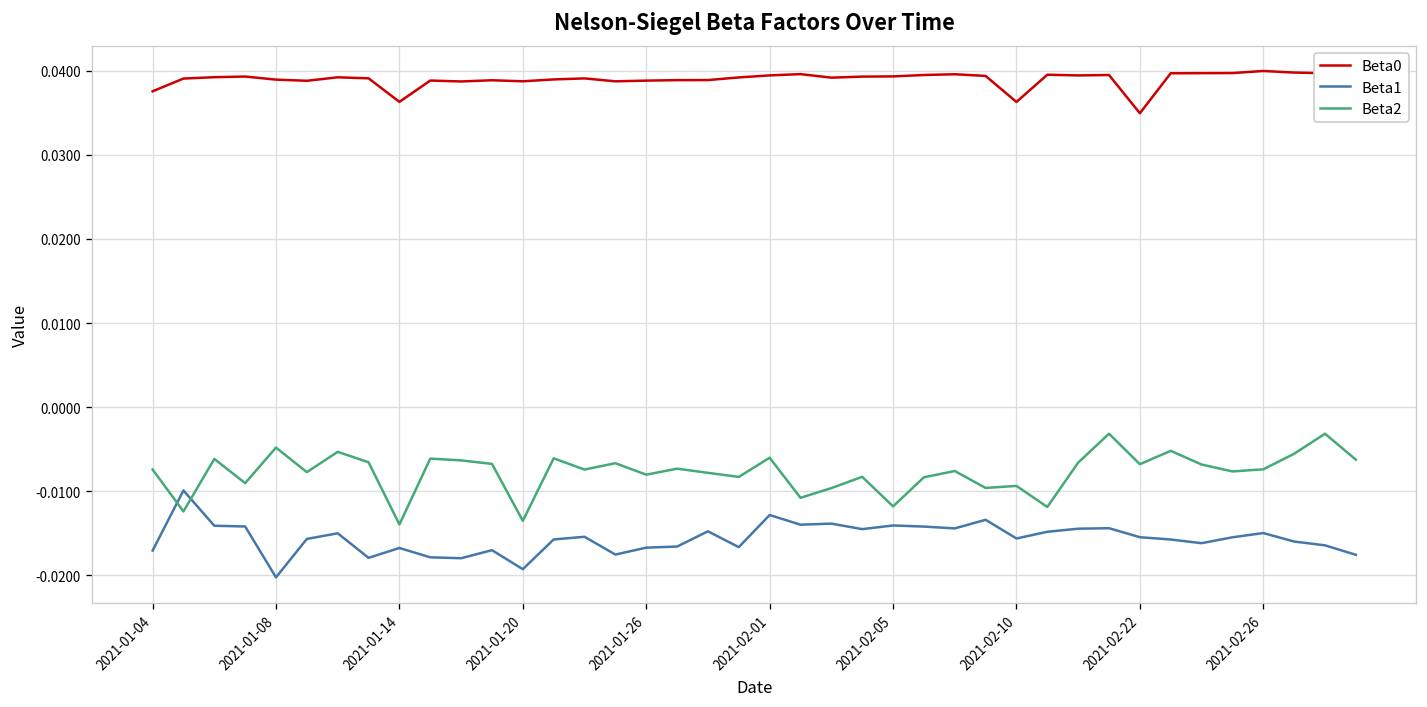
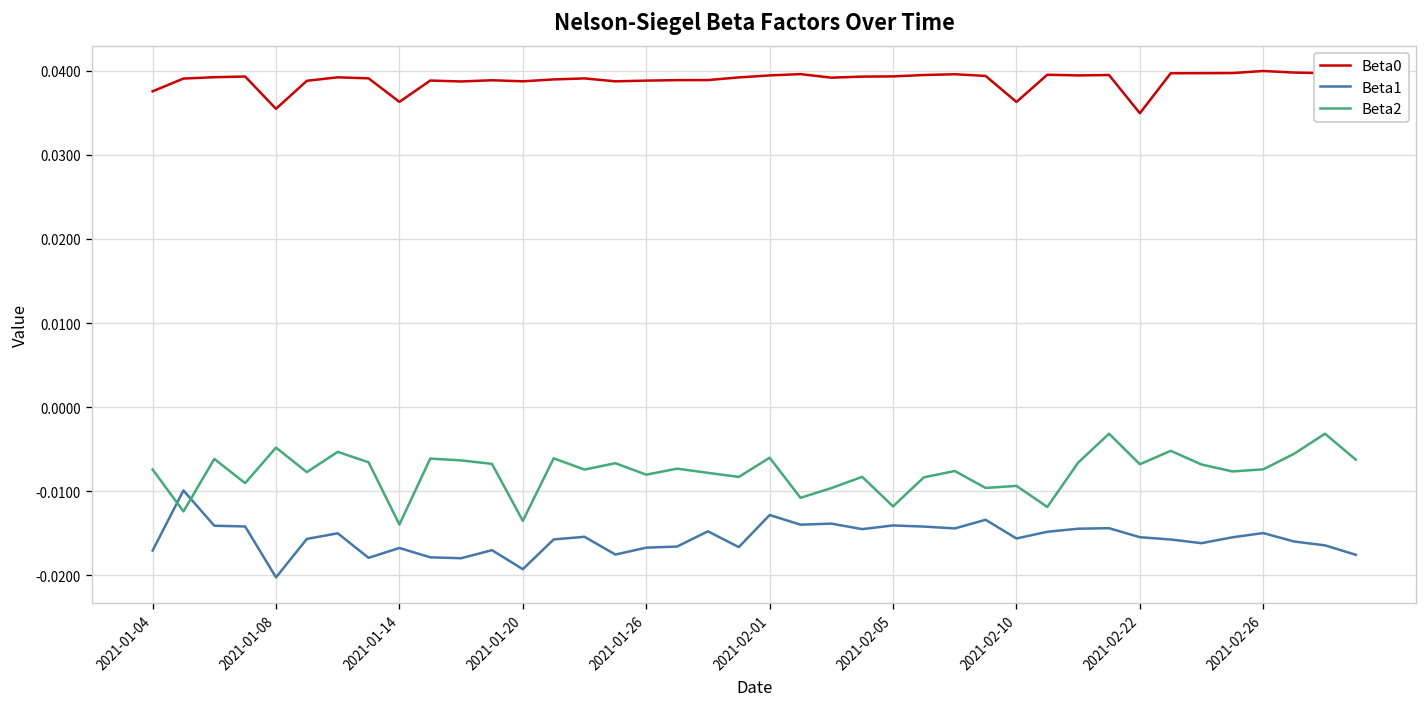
  {
    "Beta0": {
      "2021-01-04": 0.038,
-     "2021-01-08": 0.039,
+     "2021-01-08": 0.035,
      "2021-01-14": 0.036,
      "2021-01-20": 0.039,
      "2021-01-26": 0.039,
      "2021-02-01": 0.039,
      "2021-02-05": 0.039,
      "2021-02-10": 0.036,
      "2021-02-22": 0.035,
      "2021-02-26": 0.040
    },
    "Beta1": {
      "2021-01-04": -0.017,
      "2021-01-08": -0.020,
      "2021-01-14": -0.017,
      "2021-01-20": -0.019,
      "2021-01-26": -0.017,
      "2021-02-01": -0.013,
      "2021-02-05": -0.014,
      "2021-02-10": -0.016,
      "2021-02-22": -0.015,
      "2021-02-26": -0.015
    },
    "Beta2": {
      "2021-01-04": -0.007,
      "2021-01-08": -0.005,
      "2021-01-14": -0.014,
      "2021-01-20": -0.014,
      "2021-01-26": -0.008,
      "2021-02-01": -0.006,
      "2021-02-05": -0.012,
      "2021-02-10": -0.009,
      "2021-02-22": -0.007,
      "2021-02-26": -0.007
    }
  }
